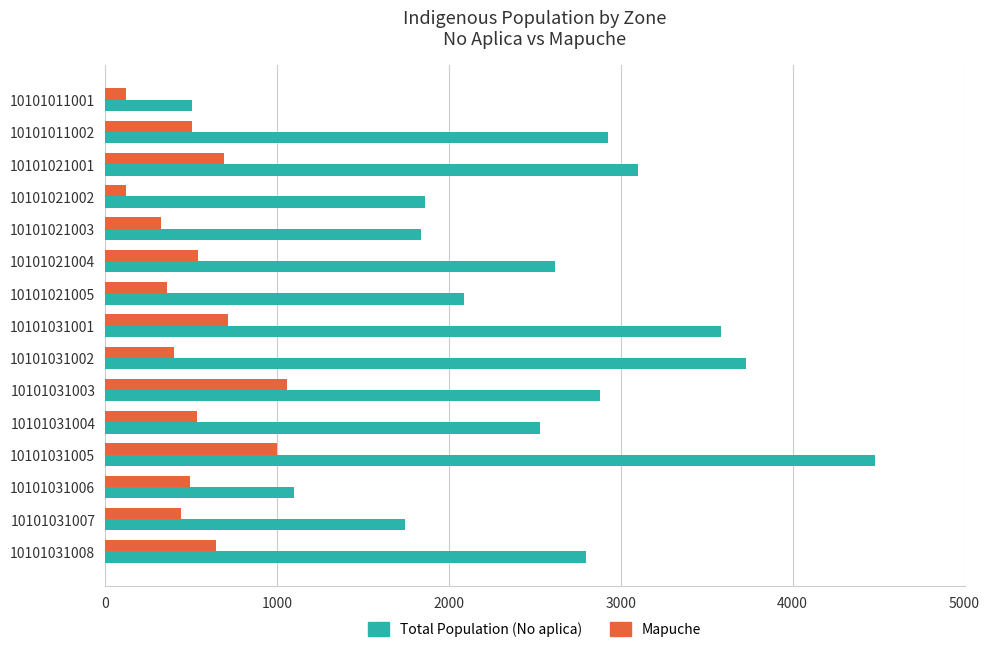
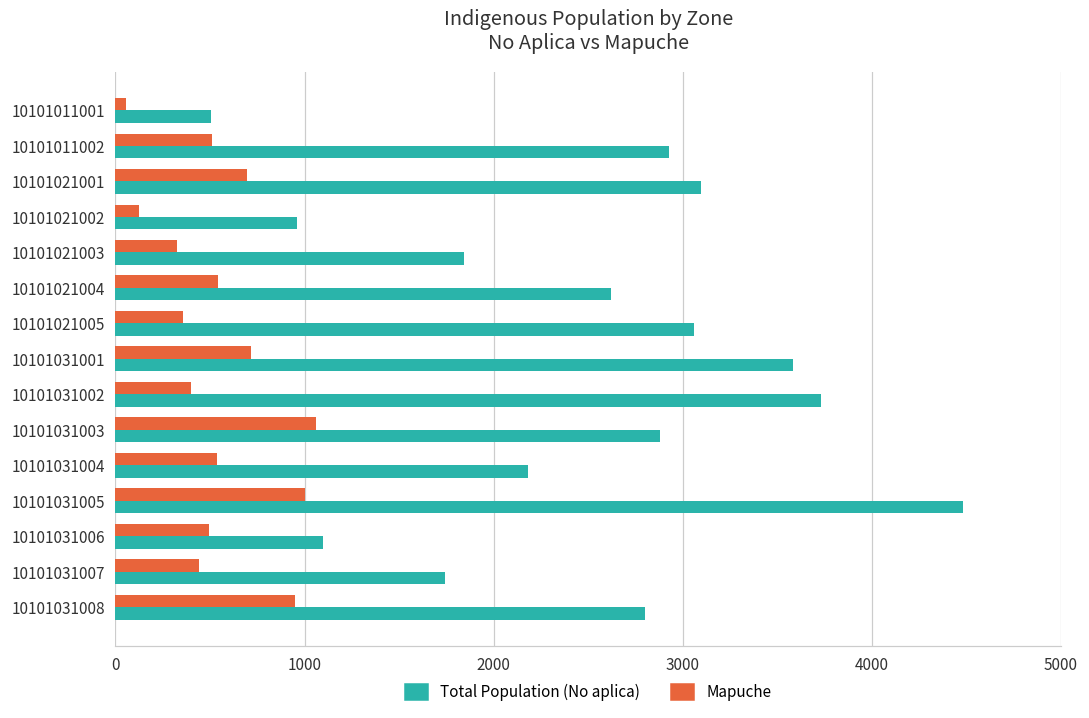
  {
    "Total Population (No aplica)": {
      "10101011001": 510,
      "10101011002": 2930,
      "10101021001": 3100,
-     "10101021002": 1860,
+     "10101021002": 960,
      "10101021003": 1840,
      "10101021004": 2620,
-     "10101021005": 2090,
+     "10101021005": 3060,
      "10101031001": 3580,
      "10101031002": 3730,
      "10101031003": 2880,
-     "10101031004": 2530,
+     "10101031004": 2180,
      "10101031005": 4480,
      "10101031006": 1100,
      "10101031007": 1740,
      "10101031008": 2800
    },
    "Mapuche": {
-     "10101011001": 130,
+     "10101011001": 60,
      "10101011002": 510,
      "10101021001": 700,
      "10101021002": 120,
      "10101021003": 330,
      "10101021004": 540,
      "10101021005": 360,
      "10101031001": 720,
      "10101031002": 400,
      "10101031003": 1060,
      "10101031004": 540,
      "10101031005": 1000,
      "10101031006": 490,
      "10101031007": 440,
-     "10101031008": 650
+     "10101031008": 950
    }
  }
